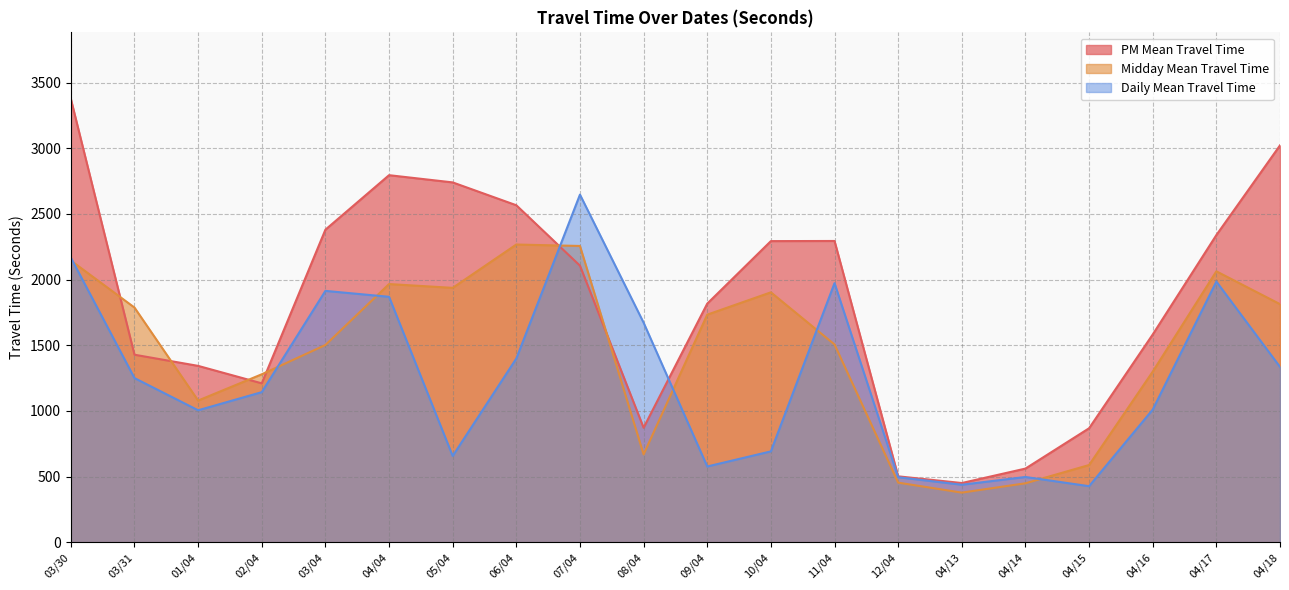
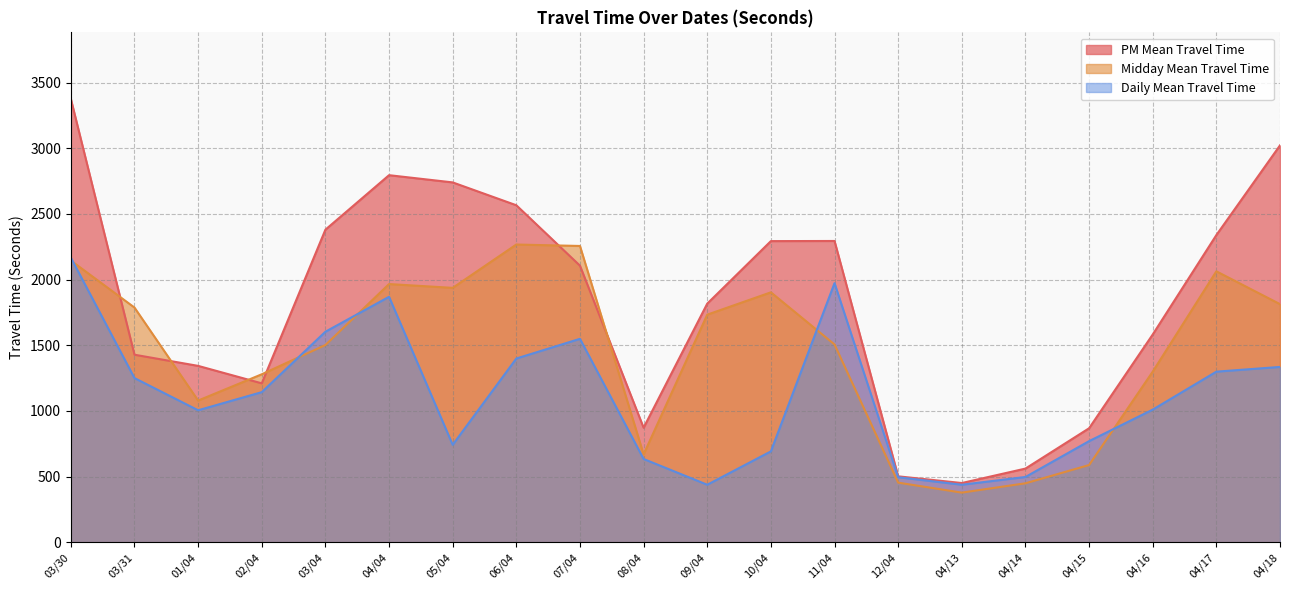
  {
    "Daily Mean Travel Time": {
      "03/30": 2170,
      "03/31": 1250,
      "01/04": 1010,
      "02/04": 1140,
-     "03/04": 1910,
+     "03/04": 1600,
      "04/04": 1870,
-     "05/04": 660,
+     "05/04": 740,
      "06/04": 1400,
-     "07/04": 2650,
-     "08/04": 1670,
-     "09/04": 580,
+     "07/04": 1550,
+     "08/04": 630,
+     "09/04": 440,
      "10/04": 690,
      "11/04": 1970,
      "04/14": 500,
-     "04/15": 430,
+     "04/15": 770,
      "04/16": 1010,
-     "04/17": 1990,
+     "04/17": 1300,
      "04/18": 1340
    }
  }
